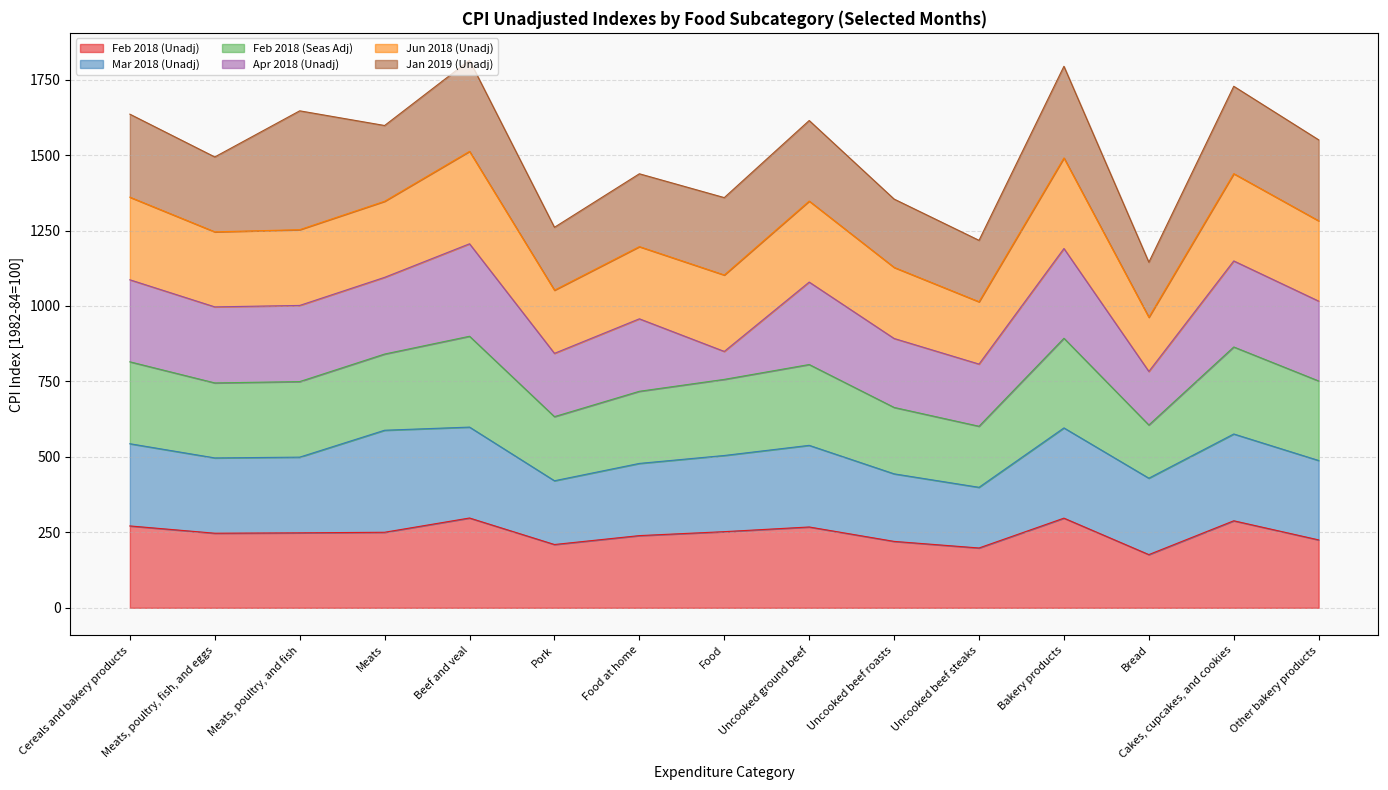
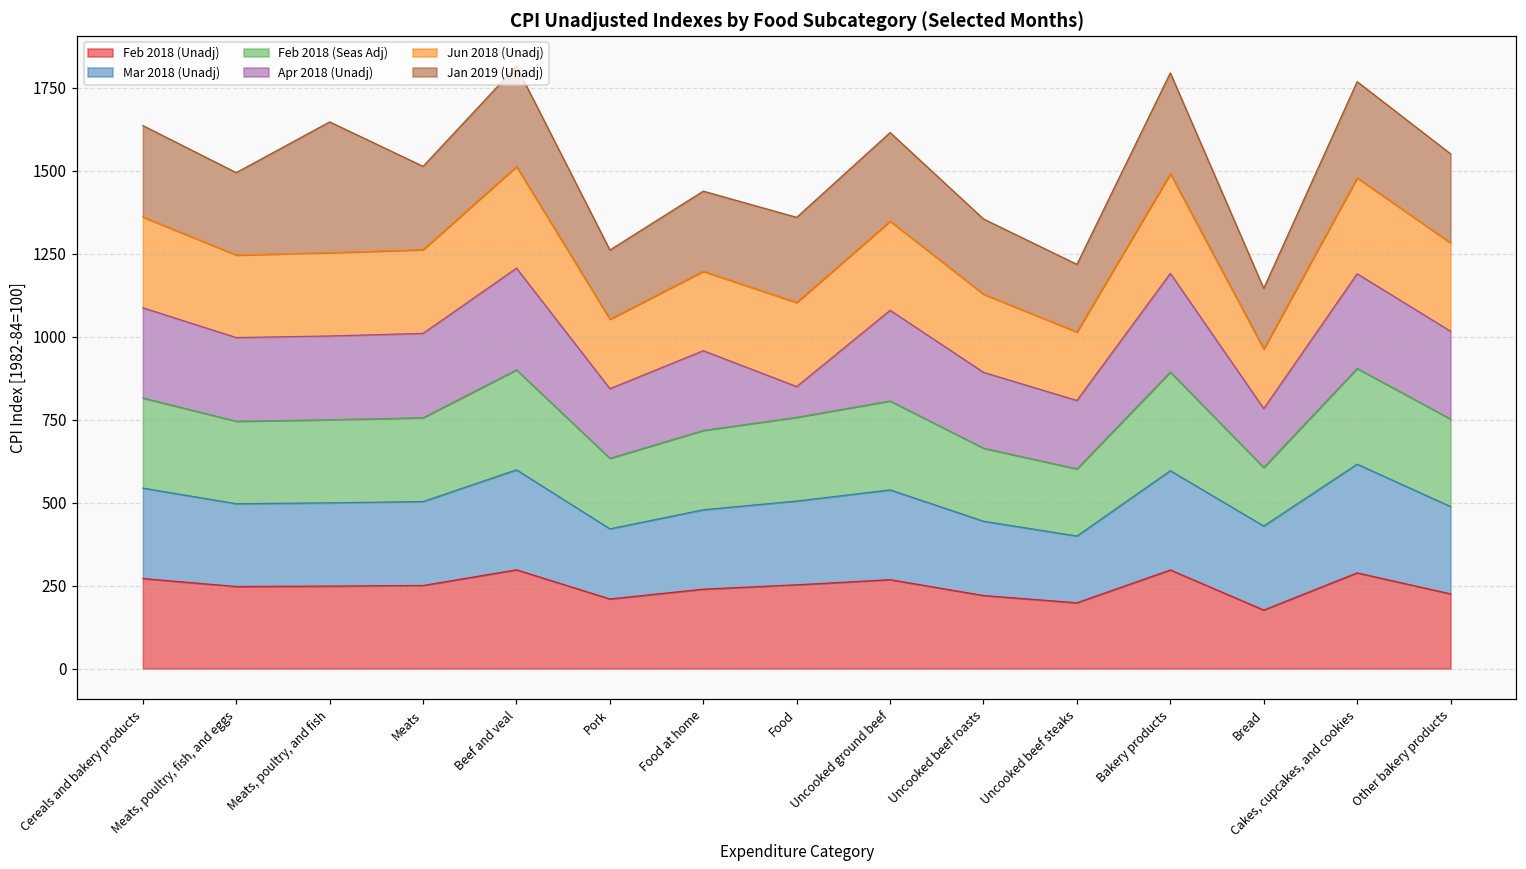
  {
    "Feb 2018 (Unadj)": {
      "Cereals and bakery products": 270,
      "Meats, poultry, fish, and eggs": 250,
      "Meats, poultry, and fish": 250,
      "Meats": 250,
      "Beef and veal": 300,
      "Pork": 210,
      "Food at home": 240,
      "Food": 250,
      "Uncooked ground beef": 270,
      "Uncooked beef roasts": 220,
      "Uncooked beef steaks": 200,
      "Bakery products": 300,
      "Bread": 180,
      "Cakes, cupcakes, and cookies": 290,
      "Other bakery products": 220
    },
    "Mar 2018 (Unadj)": {
      "Cereals and bakery products": 270,
      "Meats, poultry, fish, and eggs": 250,
      "Meats, poultry, and fish": 250,
-     "Meats": 340,
+     "Meats": 250,
      "Beef and veal": 300,
      "Pork": 210,
      "Food at home": 240,
      "Food": 250,
      "Uncooked ground beef": 270,
      "Uncooked beef roasts": 220,
      "Uncooked beef steaks": 200,
      "Bakery products": 300,
      "Bread": 250,
-     "Cakes, cupcakes, and cookies": 290,
+     "Cakes, cupcakes, and cookies": 330,
      "Other bakery products": 260
    },
    "Feb 2018 (Seas Adj)": {
      "Cereals and bakery products": 270,
      "Meats, poultry, fish, and eggs": 250,
      "Meats, poultry, and fish": 250,
      "Meats": 250,
      "Beef and veal": 300,
      "Pork": 210,
      "Food at home": 240,
      "Food": 250,
      "Uncooked ground beef": 270,
      "Uncooked beef roasts": 220,
      "Uncooked beef steaks": 200,
      "Bakery products": 300,
      "Bread": 180,
      "Cakes, cupcakes, and cookies": 290,
      "Other bakery products": 260
    },
    "Apr 2018 (Unadj)": {
      "Cereals and bakery products": 270,
      "Meats, poultry, fish, and eggs": 250,
      "Meats, poultry, and fish": 250,
      "Meats": 250,
      "Beef and veal": 310,
      "Pork": 210,
      "Food at home": 240,
      "Food": 90,
      "Uncooked ground beef": 270,
      "Uncooked beef roasts": 230,
      "Uncooked beef steaks": 210,
      "Bakery products": 300,
      "Bread": 180,
      "Cakes, cupcakes, and cookies": 290,
      "Other bakery products": 260
    },
    "Jun 2018 (Unadj)": {
      "Cereals and bakery products": 270,
      "Meats, poultry, fish, and eggs": 250,
      "Meats, poultry, and fish": 250,
      "Meats": 250,
      "Beef and veal": 310,
      "Pork": 210,
      "Food at home": 240,
      "Food": 250,
      "Uncooked ground beef": 270,
      "Uncooked beef roasts": 240,
      "Uncooked beef steaks": 210,
      "Bakery products": 300,
      "Bread": 180,
      "Cakes, cupcakes, and cookies": 290,
      "Other bakery products": 270
    },
    "Jan 2019 (Unadj)": {
      "Cereals and bakery products": 280,
      "Meats, poultry, fish, and eggs": 250,
      "Meats, poultry, and fish": 390,
      "Meats": 250,
      "Pork": 210,
      "Food at home": 240,
      "Food": 260,
      "Uncooked ground beef": 270,
      "Uncooked beef roasts": 230,
      "Uncooked beef steaks": 200,
      "Bakery products": 300,
      "Bread": 180,
      "Cakes, cupcakes, and cookies": 290,
      "Other bakery products": 270
    }
  }
